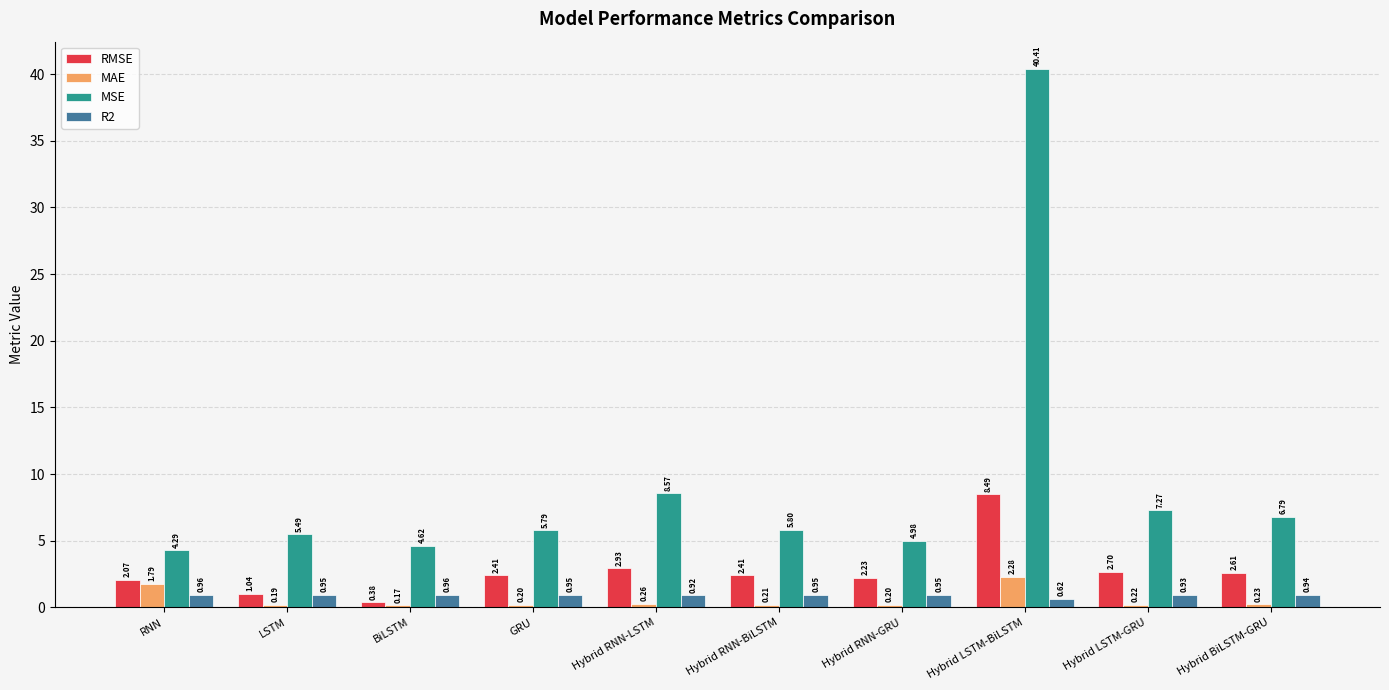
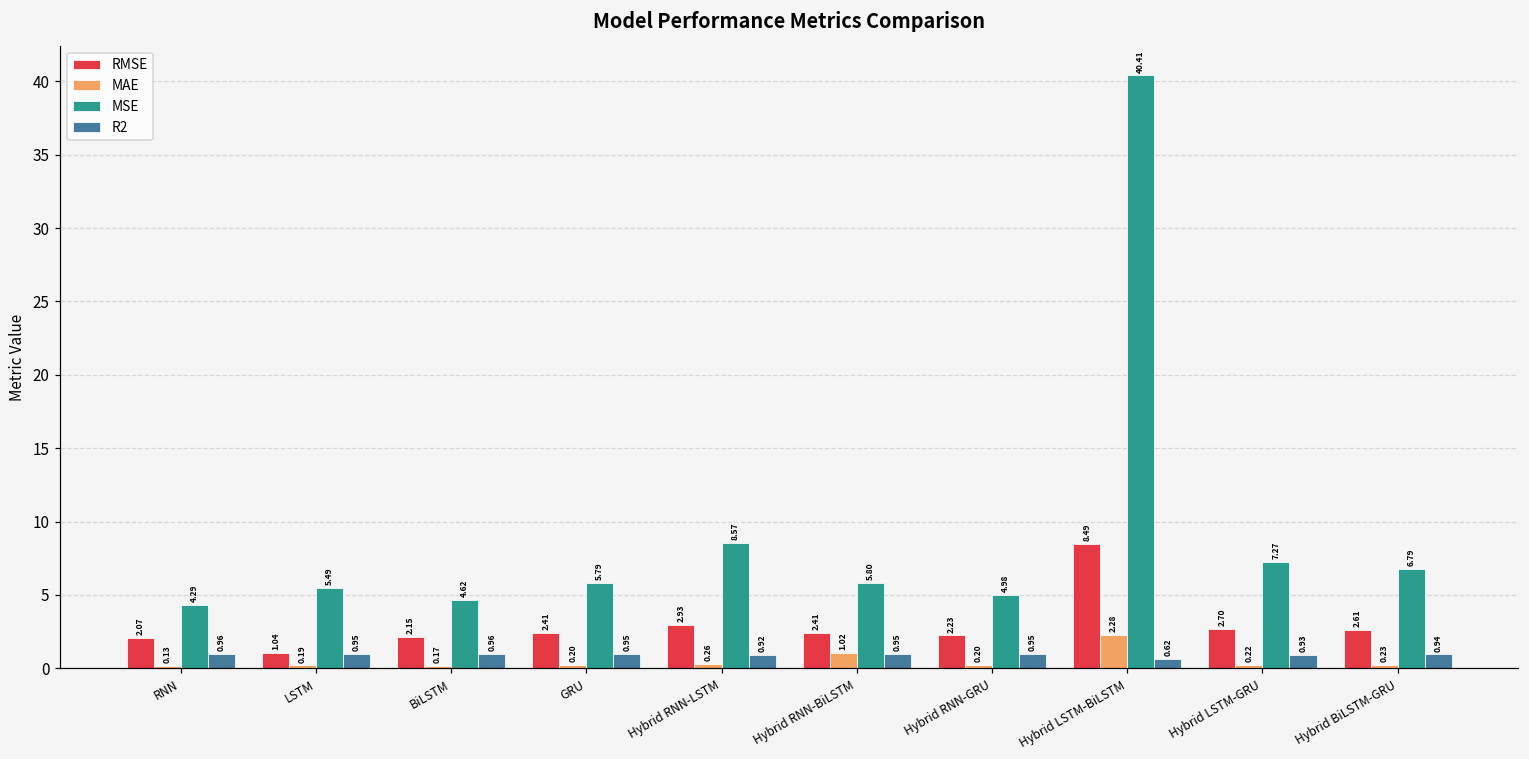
  {
    "RMSE": {
      "RNN": 2.07,
      "LSTM": 1.04,
-     "BiLSTM": 0.38,
+     "BiLSTM": 2.15,
      "GRU": 2.41,
      "Hybrid RNN-LSTM": 2.93,
      "Hybrid RNN-BiLSTM": 2.41,
      "Hybrid RNN-GRU": 2.23,
      "Hybrid LSTM-BiLSTM": 8.49,
      "Hybrid LSTM-GRU": 2.70,
      "Hybrid BiLSTM-GRU": 2.61
    },
    "MAE": {
-     "RNN": 1.79,
+     "RNN": 0.13,
      "LSTM": 0.19,
      "BiLSTM": 0.17,
      "GRU": 0.20,
      "Hybrid RNN-LSTM": 0.26,
-     "Hybrid RNN-BiLSTM": 0.21,
+     "Hybrid RNN-BiLSTM": 1.02,
      "Hybrid RNN-GRU": 0.20,
      "Hybrid LSTM-BiLSTM": 2.28,
      "Hybrid LSTM-GRU": 0.22,
      "Hybrid BiLSTM-GRU": 0.23
    }
  }
